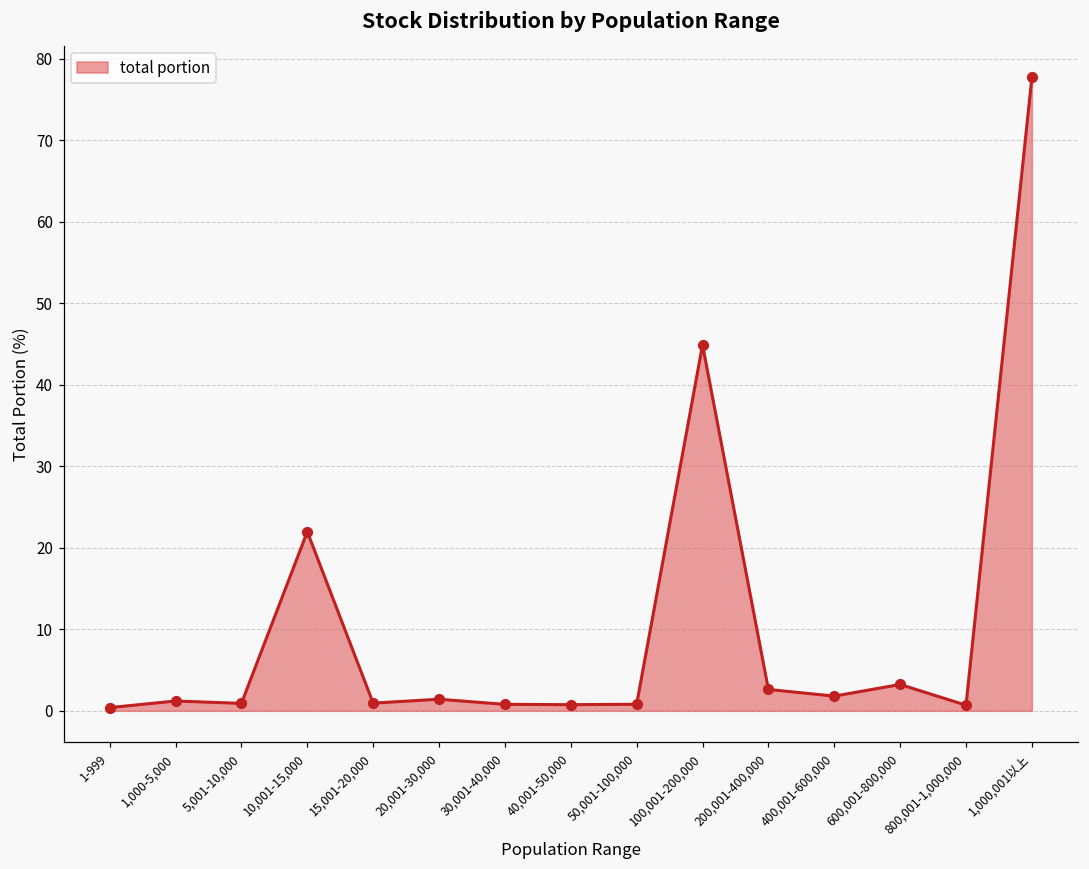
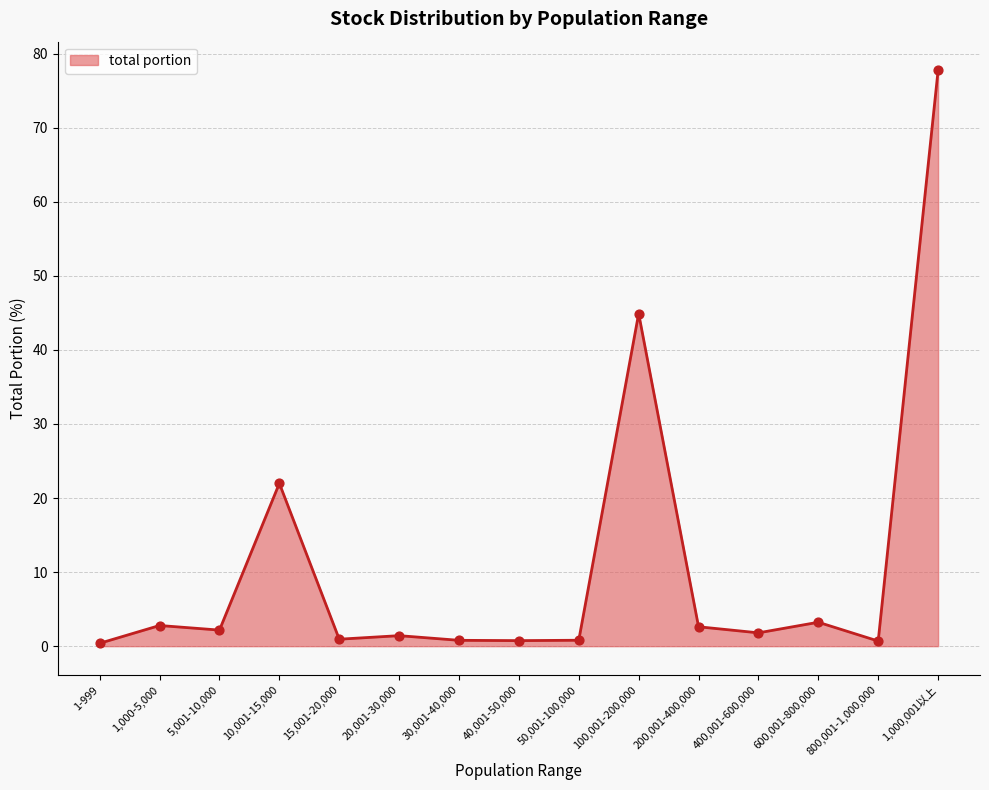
  {
    "1-999": 0,
-   "1,000-5,000": 1,
-   "5,001-10,000": 1,
+   "1,000-5,000": 3,
+   "5,001-10,000": 2,
    "10,001-15,000": 22,
    "15,001-20,000": 1,
    "20,001-30,000": 1,
    "30,001-40,000": 1,
    "40,001-50,000": 1,
    "50,001-100,000": 1,
    "100,001-200,000": 45,
    "200,001-400,000": 3,
    "400,001-600,000": 2,
    "600,001-800,000": 3,
    "800,001-1,000,000": 1,
    "1,000,001以上": 78
  }
